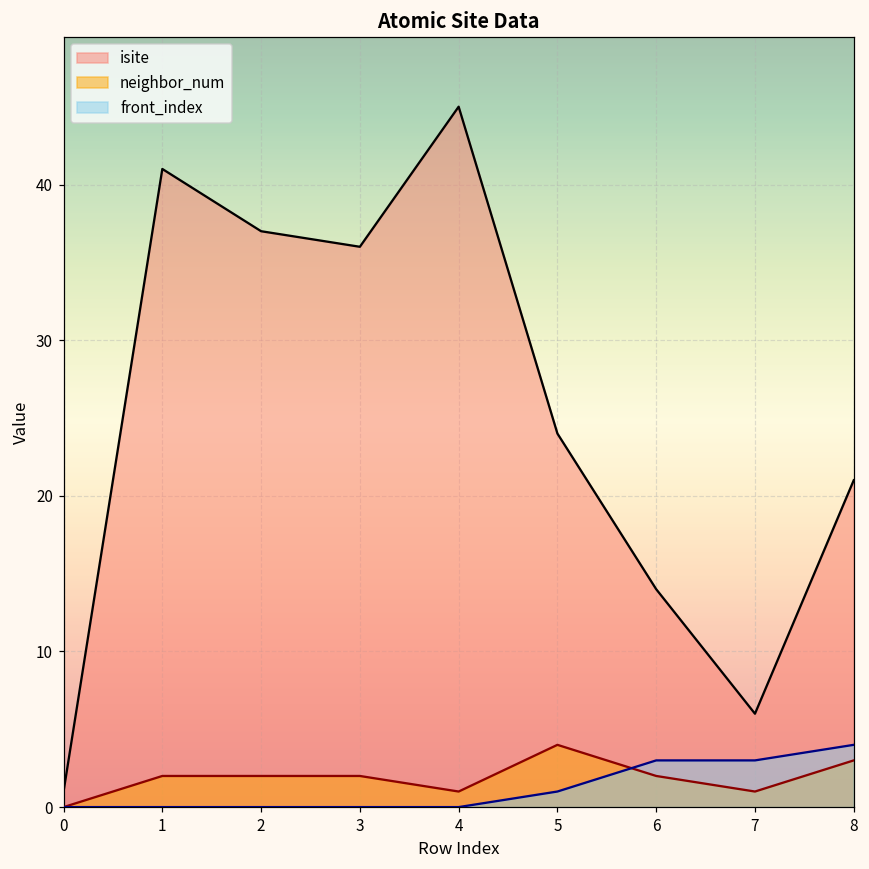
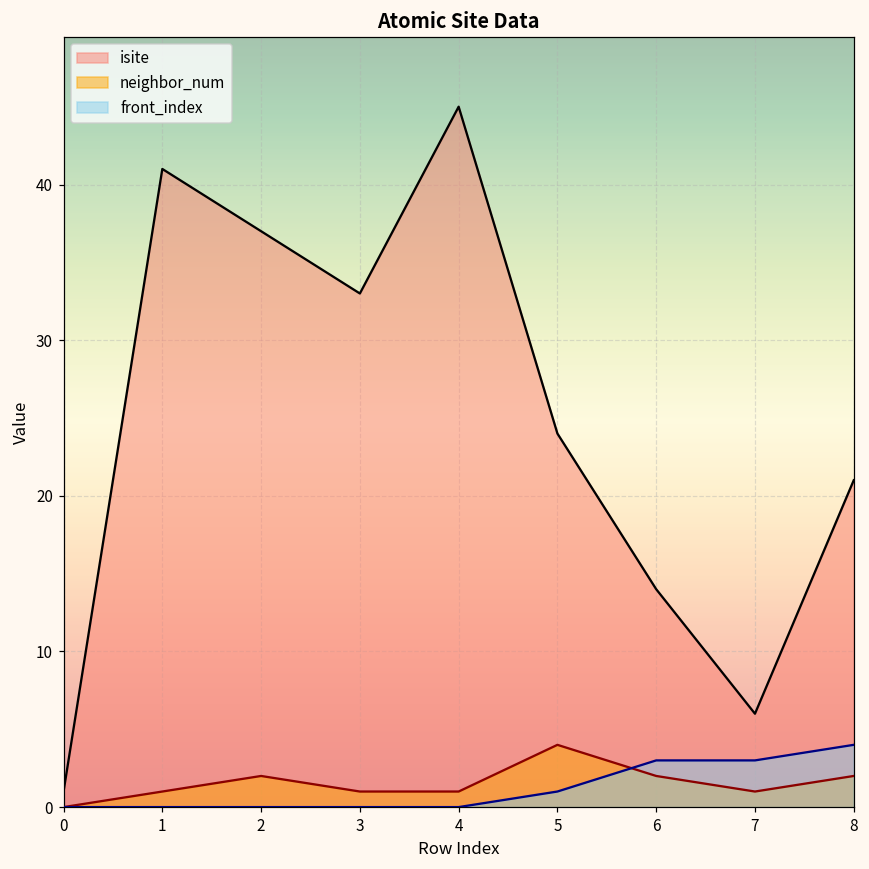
  {
    "isite": {
      "0": 1,
      "1": 41,
      "2": 37,
-     "3": 36,
+     "3": 33,
      "4": 45,
      "5": 24,
      "6": 14,
      "7": 6,
      "8": 21
    },
    "neighbor_num": {
-     "1": 2,
+     "1": 1,
      "2": 2,
-     "3": 2,
+     "3": 1,
      "4": 1,
      "5": 4,
      "6": 2,
      "7": 1,
-     "8": 3
+     "8": 2
    },
    "front_index": {
      "1": 0,
      "2": 0,
      "3": 0,
      "4": 0,
      "5": 1,
      "6": 3,
      "7": 3,
      "8": 4
    }
  }
